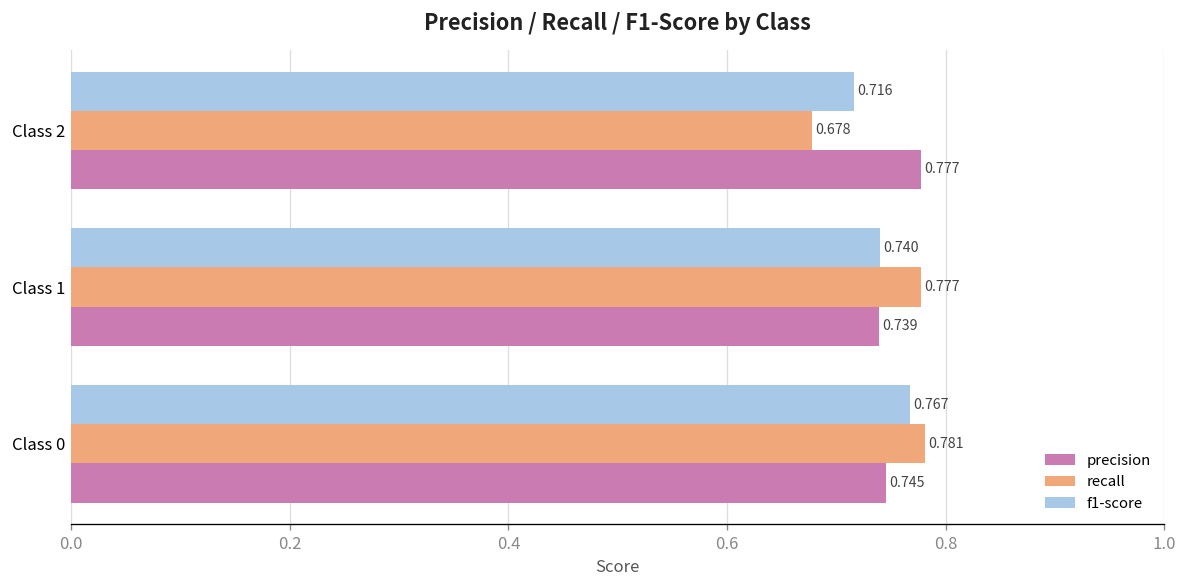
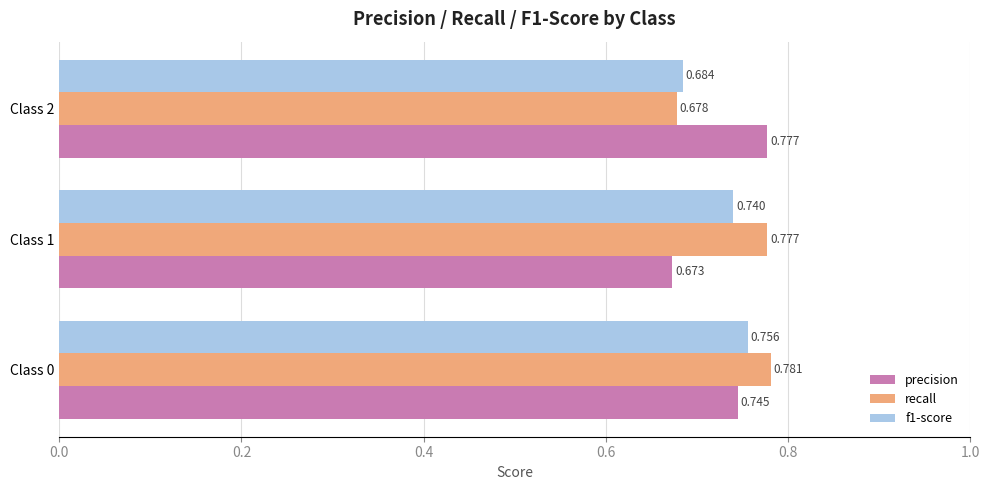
  {
    "precision": {
      "Class 2": 0.777,
-     "Class 1": 0.739,
+     "Class 1": 0.673,
      "Class 0": 0.745
    },
    "recall": {
      "Class 2": 0.678,
      "Class 1": 0.777,
      "Class 0": 0.781
    },
    "f1-score": {
-     "Class 2": 0.716,
+     "Class 2": 0.684,
      "Class 1": 0.740,
-     "Class 0": 0.767
+     "Class 0": 0.756
    }
  }
